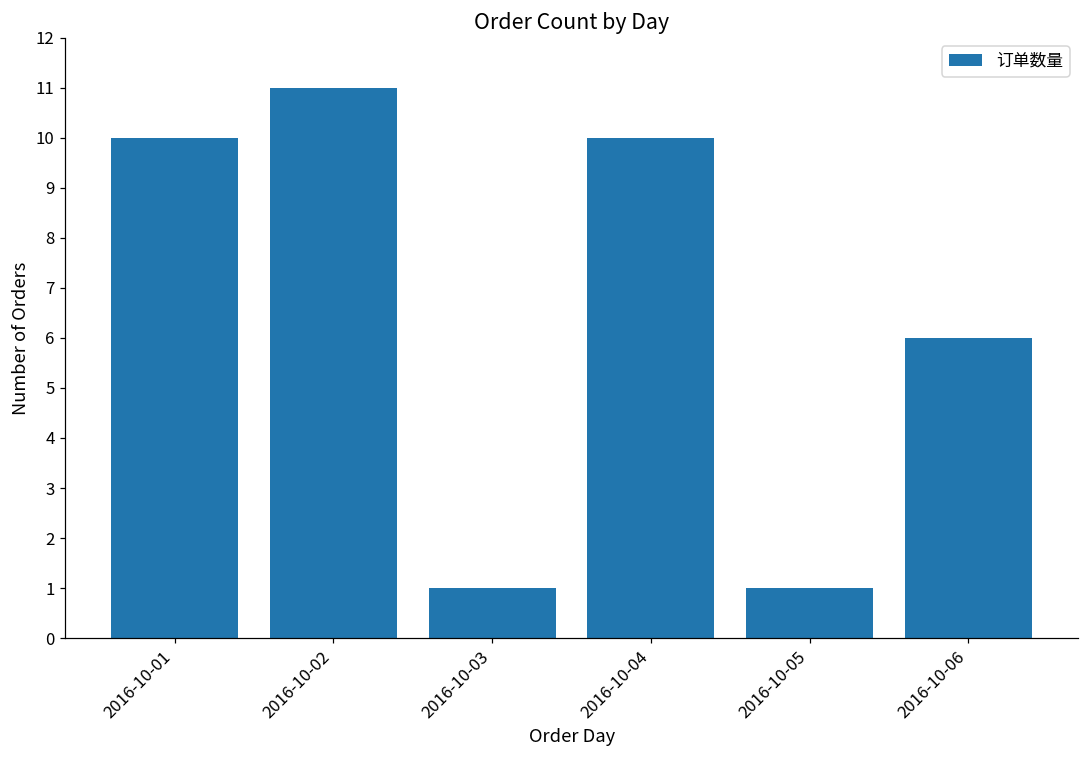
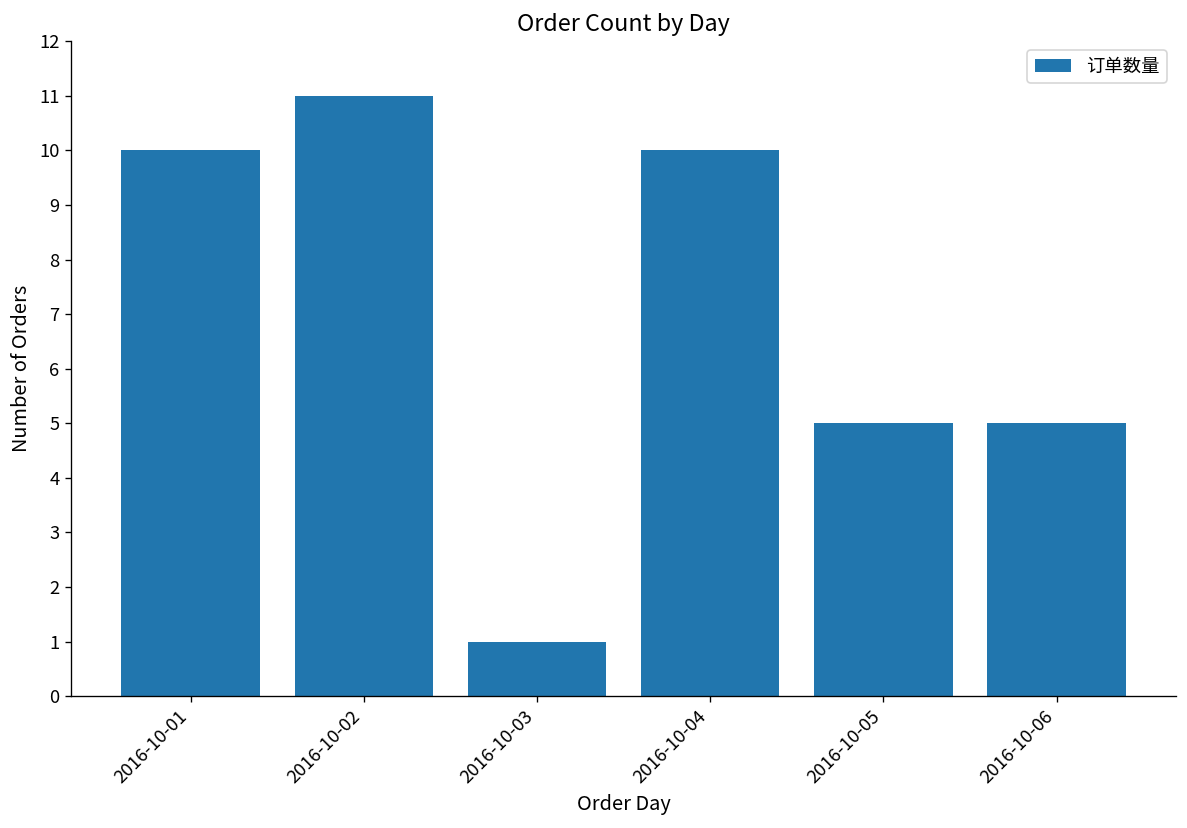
  {
    "2016-10-01": 10,
    "2016-10-02": 11,
    "2016-10-03": 1,
    "2016-10-04": 10,
-   "2016-10-05": 1,
-   "2016-10-06": 6
+   "2016-10-05": 5,
+   "2016-10-06": 5
  }
